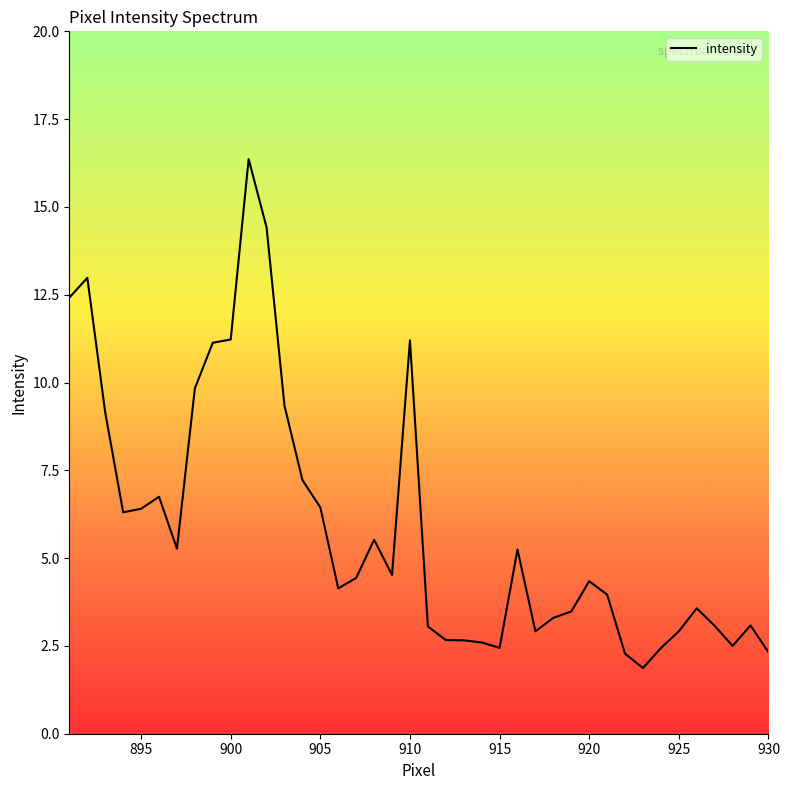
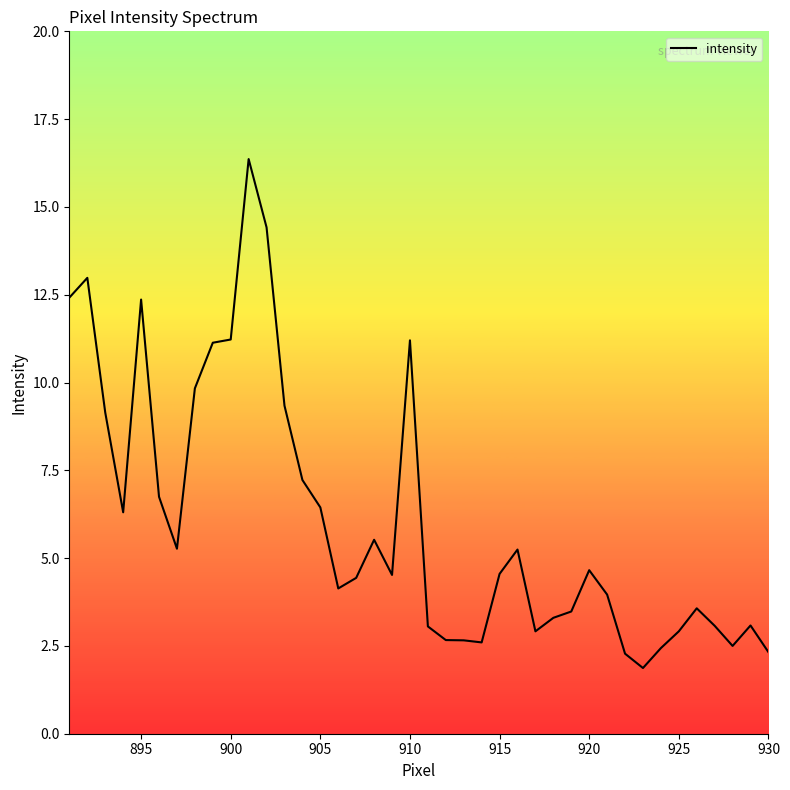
  {
-   "895": 6.4,
+   "895": 12.4,
    "900": 11.2,
    "905": 6.4,
    "910": 11.2,
-   "915": 2.4,
-   "920": 4.3,
+   "915": 4.6,
+   "920": 4.7,
    "925": 2.9,
    "930": 2.3
  }
